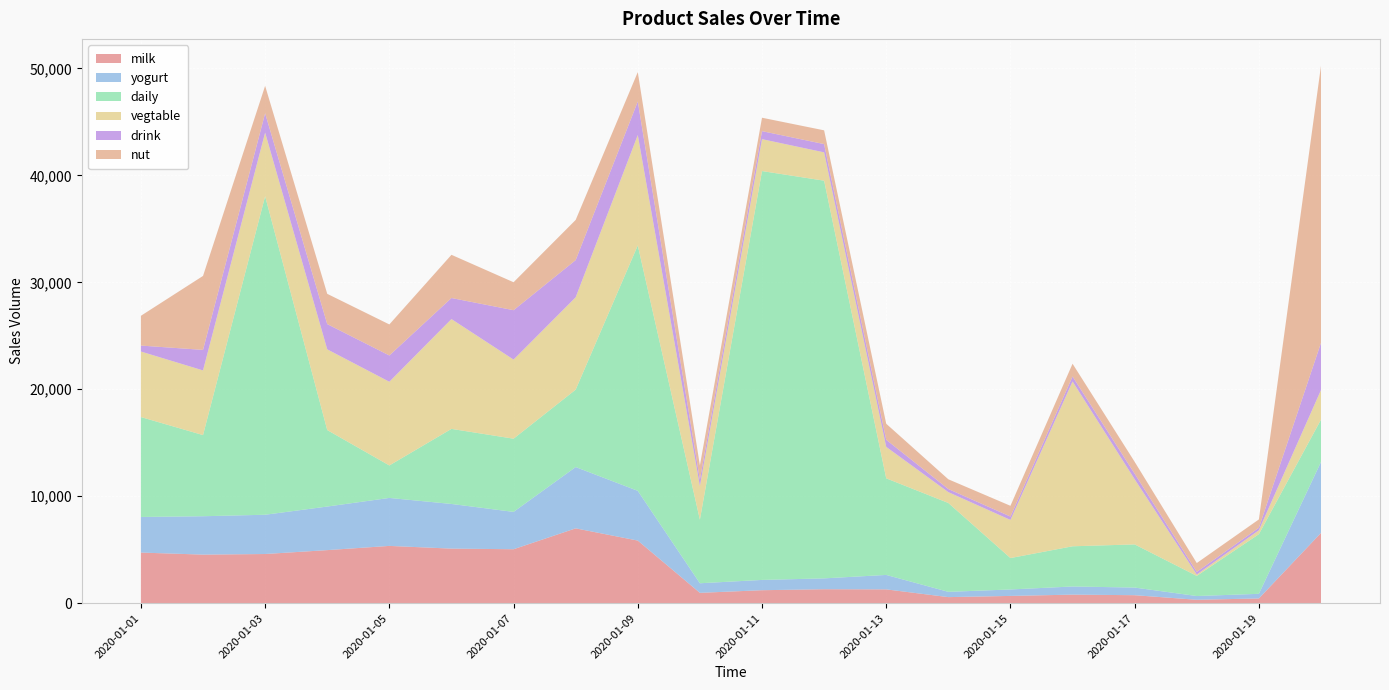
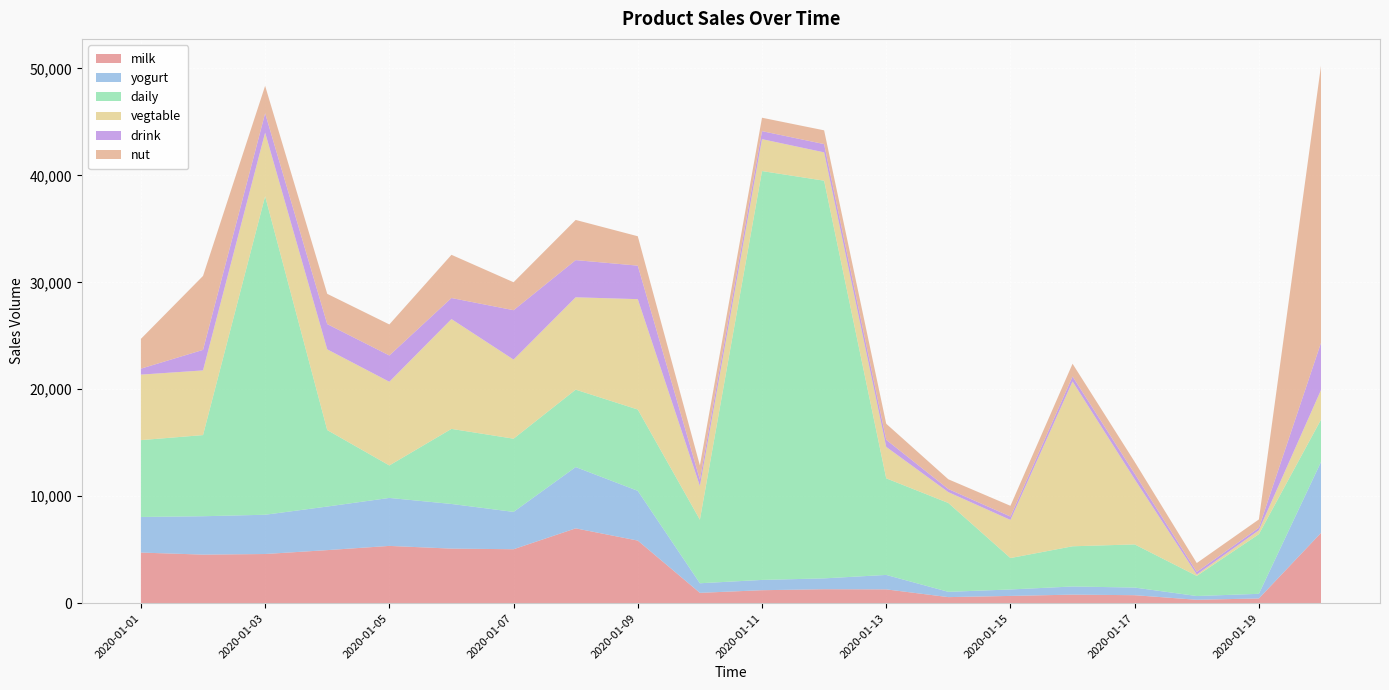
  {
    "yogurt": {
      "2020-01-01": "3,300",
      "2020-01-03": "3,700",
      "2020-01-05": "4,500",
      "2020-01-07": "3,500",
      "2020-01-09": "4,600",
      "2020-01-11": "1,000",
      "2020-01-13": "1,400",
      "2020-01-15": "600",
      "2020-01-17": "700",
      "2020-01-19": "400"
    },
    "daily": {
-     "2020-01-01": "9,300",
+     "2020-01-01": "7,200",
      "2020-01-03": "29,800",
      "2020-01-05": "3,000",
      "2020-01-07": "6,800",
-     "2020-01-09": "22,900",
+     "2020-01-09": "7,600",
      "2020-01-11": "38,200",
      "2020-01-13": "9,000",
      "2020-01-15": "2,900",
      "2020-01-17": "4,000",
      "2020-01-19": "5,600"
    },
    "drink": {
      "2020-01-01": "600",
      "2020-01-03": "1,800",
      "2020-01-05": "2,500",
      "2020-01-07": "4,600",
      "2020-01-09": "3,100",
      "2020-01-11": "700",
      "2020-01-13": "700",
      "2020-01-15": "300",
      "2020-01-17": "500"
    }
  }
